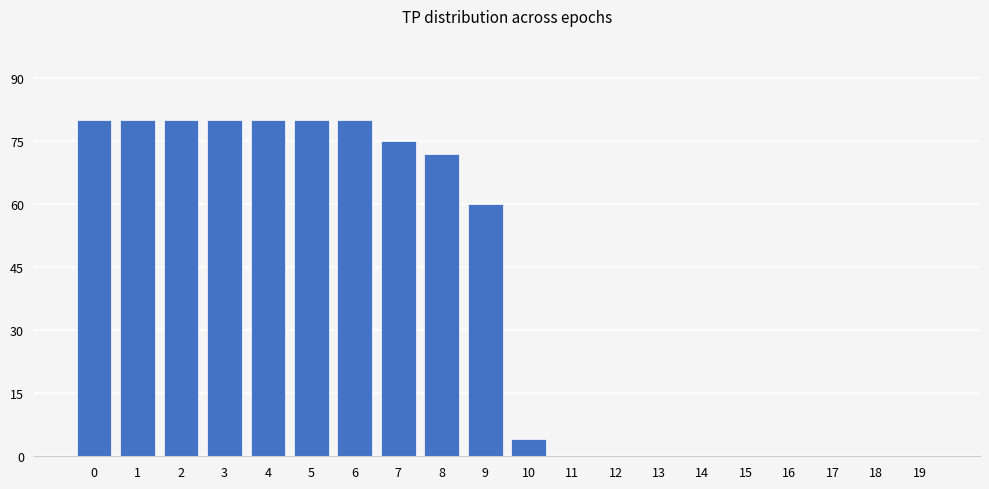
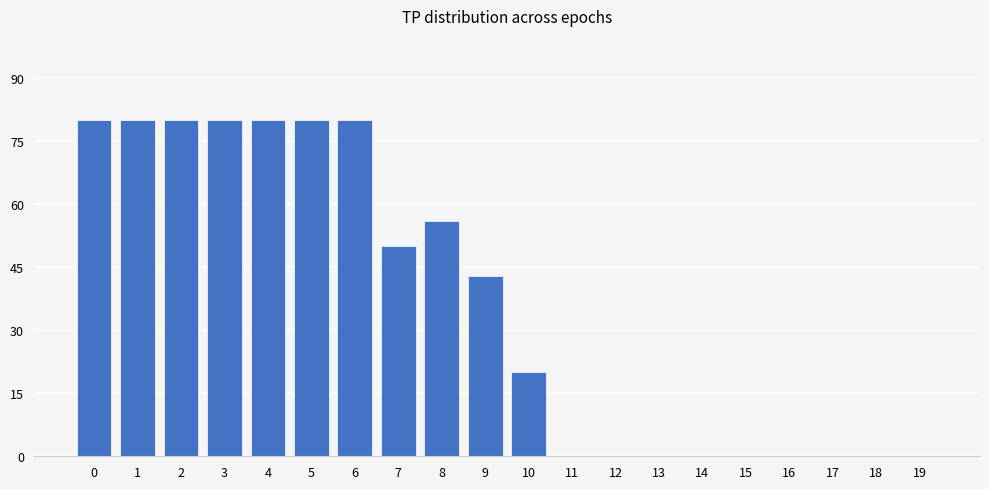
  {
    "0": 80,
    "1": 80,
    "2": 80,
    "3": 80,
    "4": 80,
    "5": 80,
    "6": 80,
-   "7": 75,
-   "8": 72,
-   "9": 60,
-   "10": 4,
+   "7": 50,
+   "8": 56,
+   "9": 43,
+   "10": 20,
    "11": 0,
    "12": 0,
    "13": 0,
    "14": 0,
    "15": 0,
    "16": 0,
    "17": 0,
    "18": 0,
    "19": 0
  }
